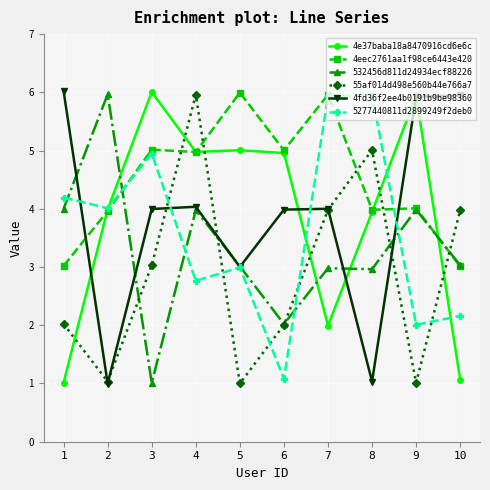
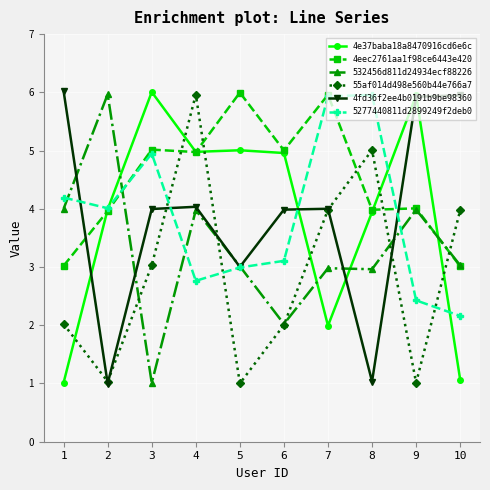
  {
    "5277440811d2899249f2deb0": {
      "1": 4.2,
      "3": 4.9,
      "4": 2.8,
-     "6": 1.1,
-     "9": 2.0,
+     "6": 3.1,
+     "9": 2.4,
      "10": 2.2
    }
  }
